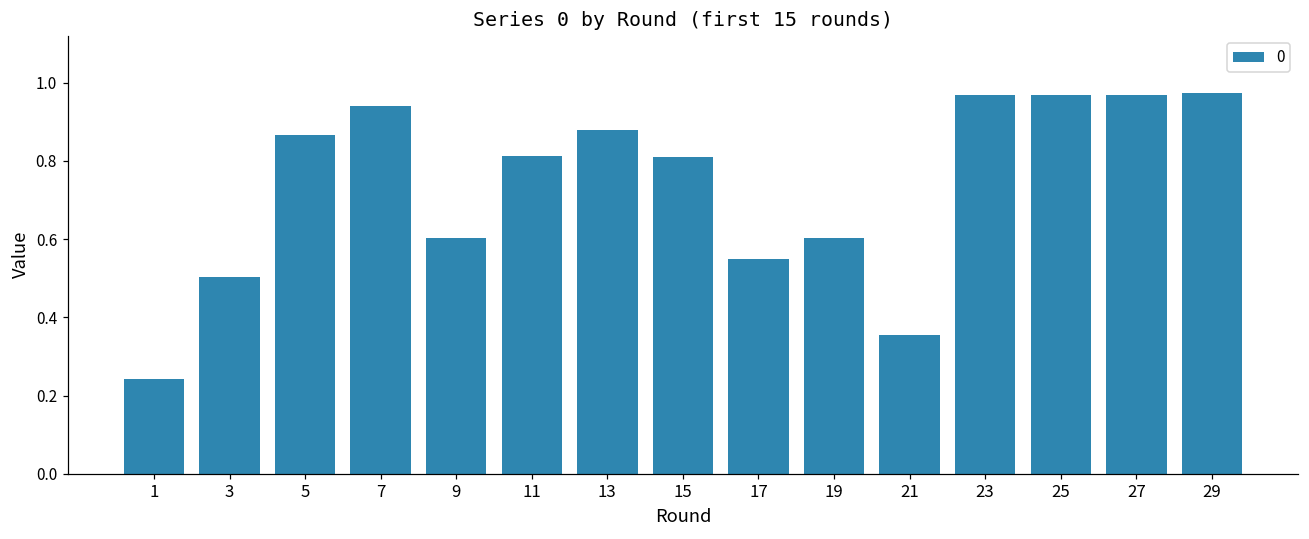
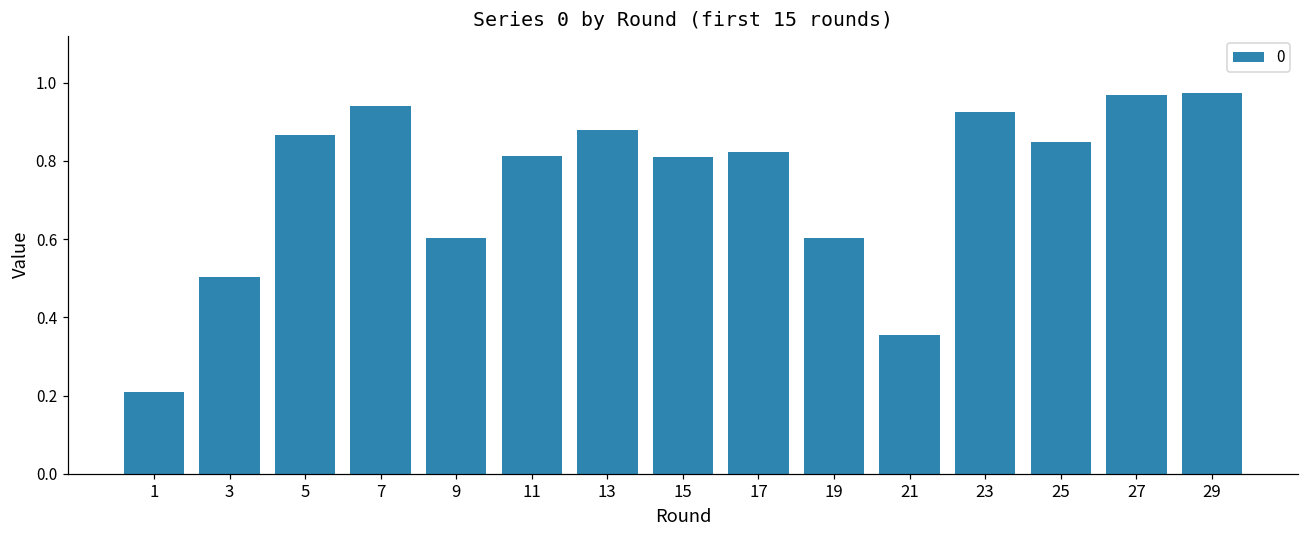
  {
-   "1": 0.24,
+   "1": 0.21,
    "3": 0.50,
    "5": 0.87,
    "7": 0.94,
    "9": 0.60,
    "11": 0.81,
    "13": 0.88,
    "15": 0.81,
-   "17": 0.55,
+   "17": 0.82,
    "19": 0.60,
    "21": 0.35,
-   "23": 0.97,
-   "25": 0.97,
+   "23": 0.93,
+   "25": 0.85,
    "27": 0.97,
    "29": 0.97
  }
